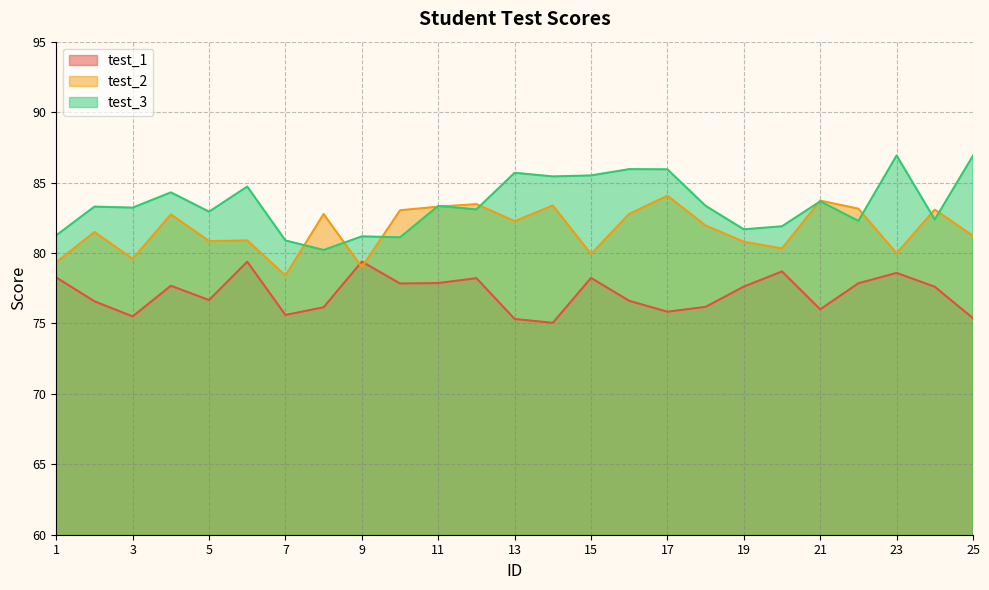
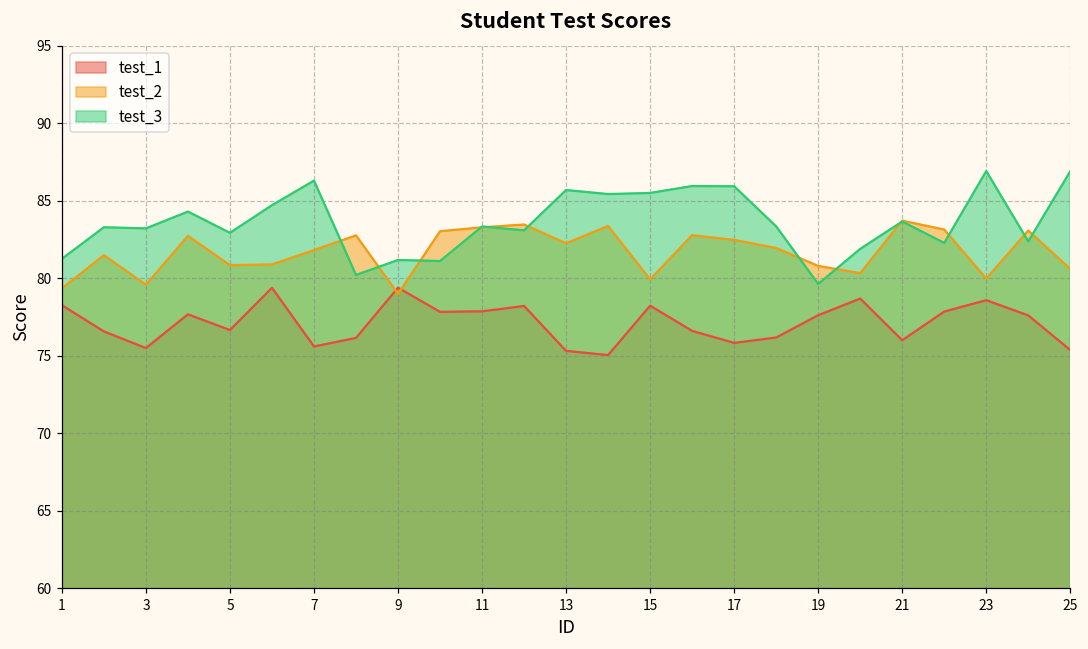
  {
    "test_1": {
      "1": 78.3,
      "3": 75.5,
      "5": 76.7,
      "7": 75.6,
      "9": 79.4,
      "11": 77.9,
      "13": 75.3,
      "15": 78.2,
      "17": 75.8,
      "19": 77.6,
      "21": 76.0,
      "23": 78.6,
      "25": 75.4
    },
    "test_2": {
      "1": 79.3,
      "3": 79.6,
      "5": 80.8,
-     "7": 78.4,
+     "7": 81.8,
      "9": 79.0,
      "13": 82.3,
      "15": 79.9,
-     "17": 84.1,
+     "17": 82.5,
      "19": 80.8,
      "23": 80.0,
-     "25": 81.2
+     "25": 80.6
    },
    "test_3": {
      "1": 81.3,
      "3": 83.2,
      "5": 82.9,
-     "7": 80.9,
+     "7": 86.3,
      "9": 81.2,
      "13": 85.7,
      "15": 85.5,
      "17": 85.9,
-     "19": 81.7,
+     "19": 79.6,
      "23": 86.9,
      "25": 86.9
    }
  }
